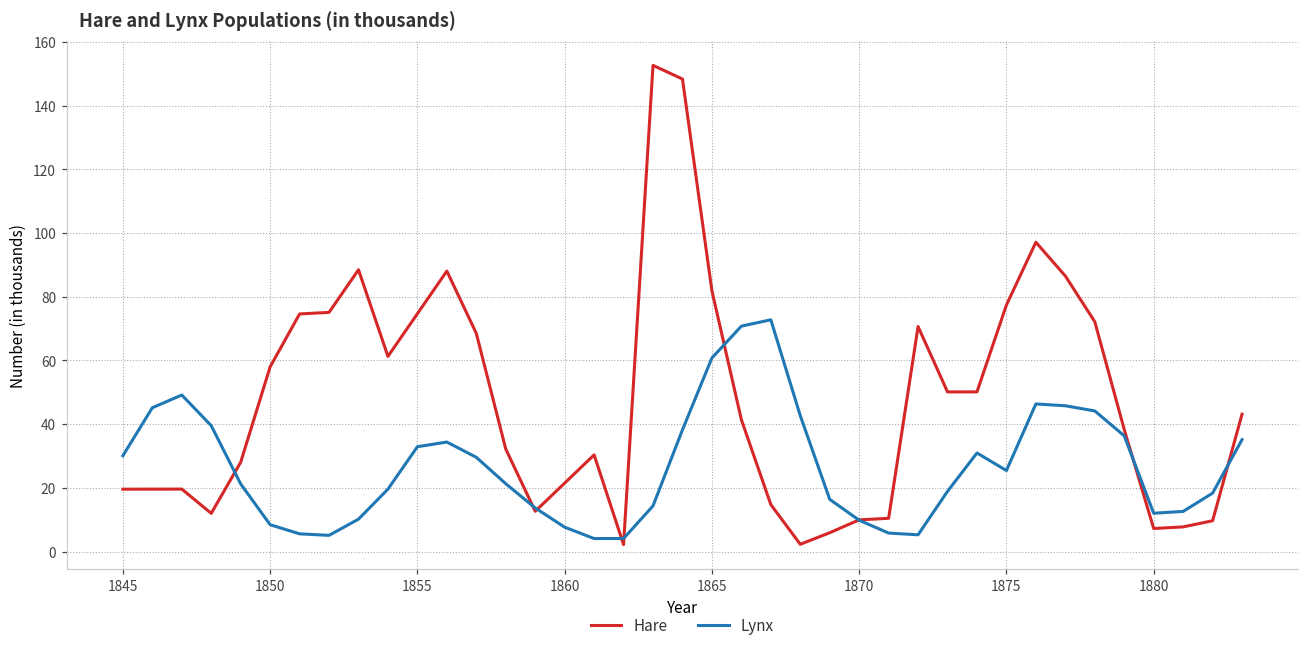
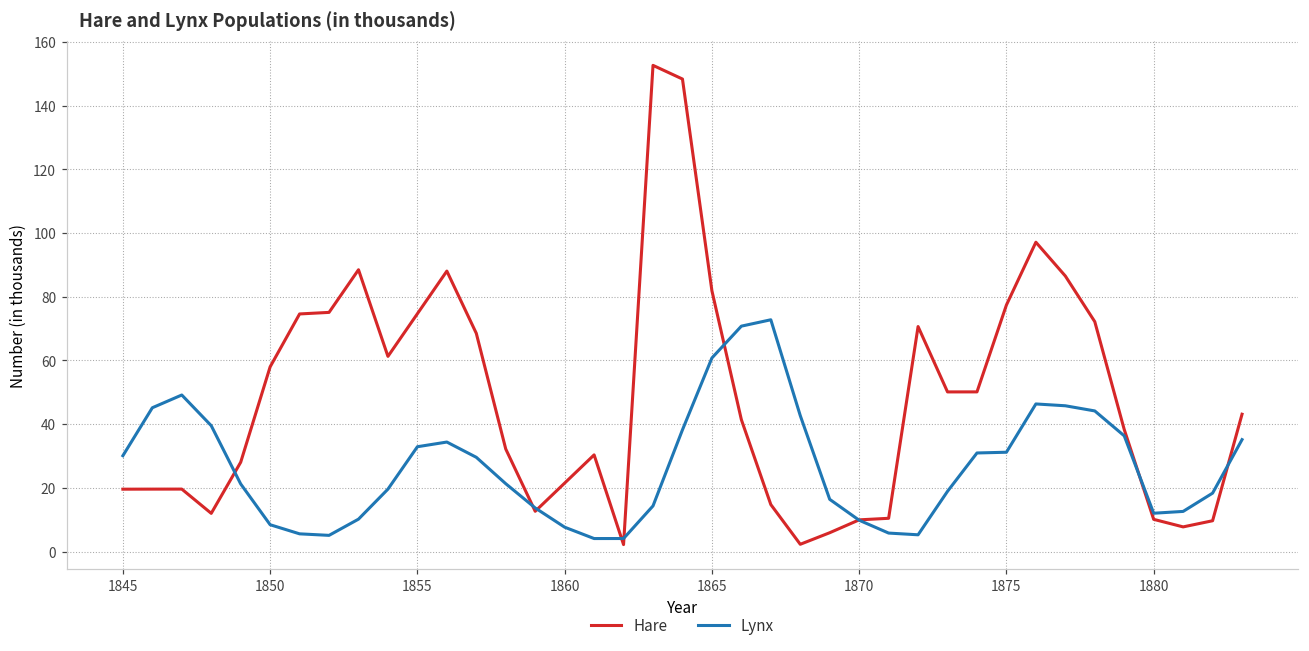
  {
    "Hare": {
      "1845": 20,
      "1850": 58,
      "1855": 75,
      "1860": 21,
      "1865": 82,
      "1875": 77,
-     "1880": 7
+     "1880": 10
    },
    "Lynx": {
      "1845": 30,
      "1850": 8,
      "1855": 33,
      "1860": 8,
      "1865": 61,
-     "1875": 25,
+     "1875": 31,
      "1880": 12
    }
  }
